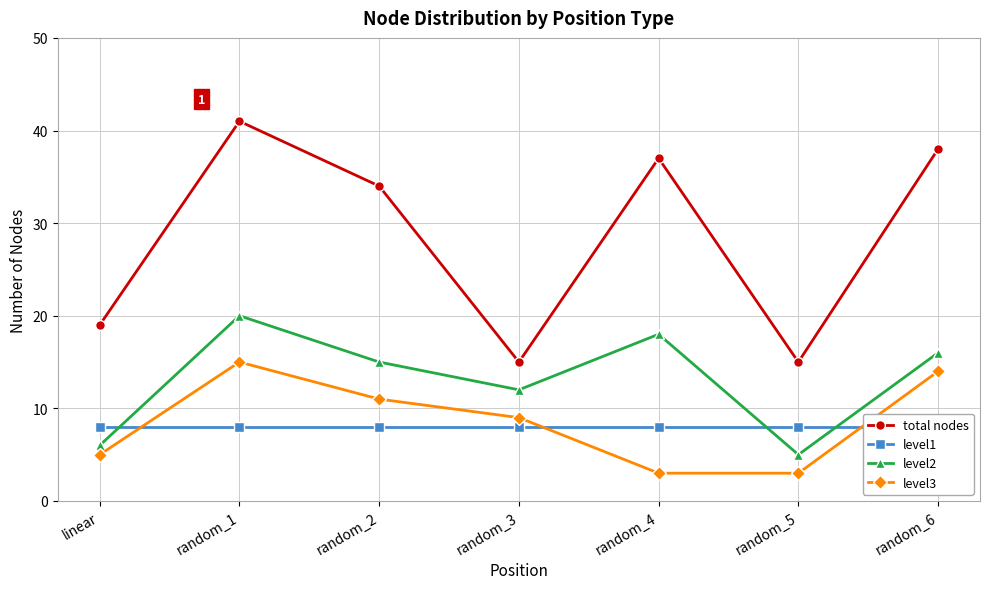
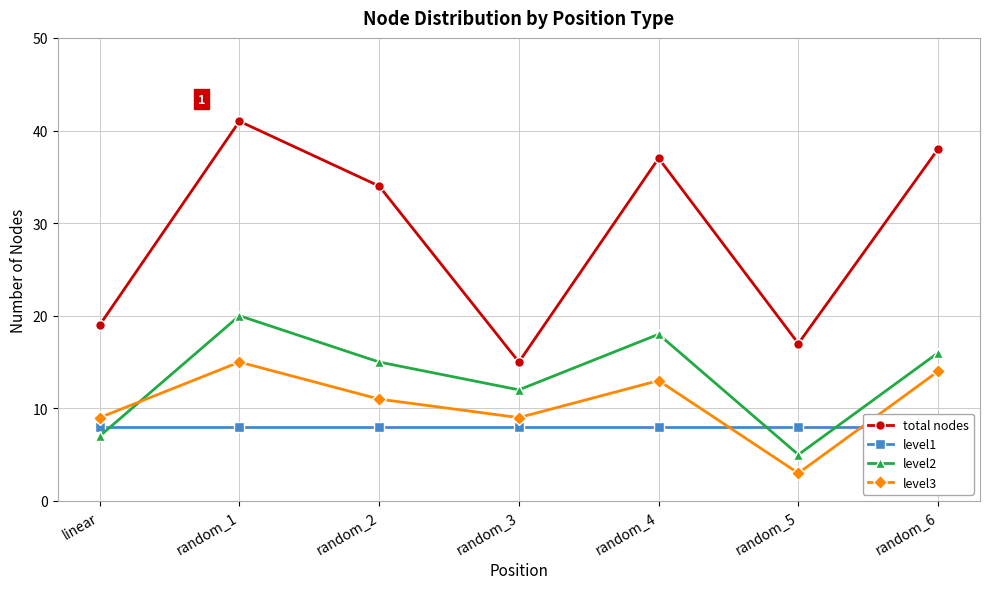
  {
    "total nodes": {
      "linear": 19,
      "random_1": 41,
      "random_2": 34,
      "random_3": 15,
      "random_4": 37,
-     "random_5": 15,
+     "random_5": 17,
      "random_6": 38
    },
    "level1": {
      "linear": 8,
      "random_1": 8,
      "random_2": 8,
      "random_3": 8,
      "random_4": 8,
      "random_5": 8
    },
    "level2": {
-     "linear": 6,
+     "linear": 7,
      "random_1": 20,
      "random_2": 15,
      "random_3": 12,
      "random_4": 18,
      "random_5": 5,
      "random_6": 16
    },
    "level3": {
-     "linear": 5,
+     "linear": 9,
      "random_1": 15,
      "random_2": 11,
      "random_3": 9,
-     "random_4": 3,
+     "random_4": 13,
      "random_5": 3,
      "random_6": 14
    }
  }
